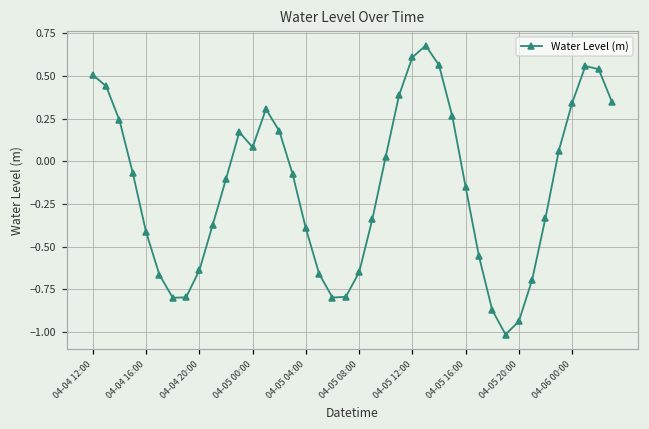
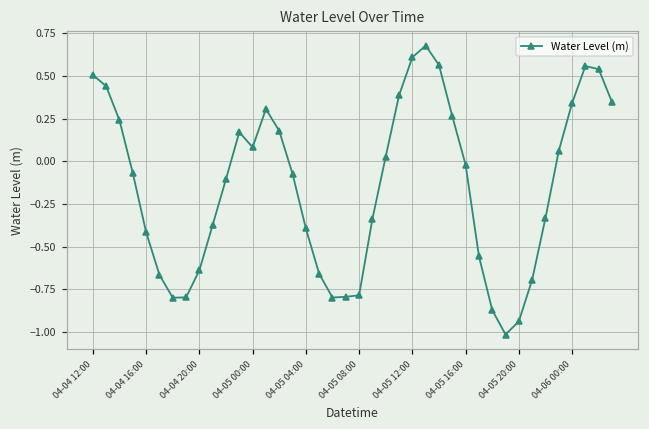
  {
    "04-04 12:00": 0.51,
    "04-04 16:00": -0.42,
    "04-04 20:00": -0.64,
    "04-05 00:00": 0.08,
    "04-05 04:00": -0.39,
-   "04-05 08:00": -0.65,
+   "04-05 08:00": -0.79,
    "04-05 12:00": 0.61,
-   "04-05 16:00": -0.15,
+   "04-05 16:00": -0.02,
    "04-05 20:00": -0.94,
    "04-06 00:00": 0.34
  }
